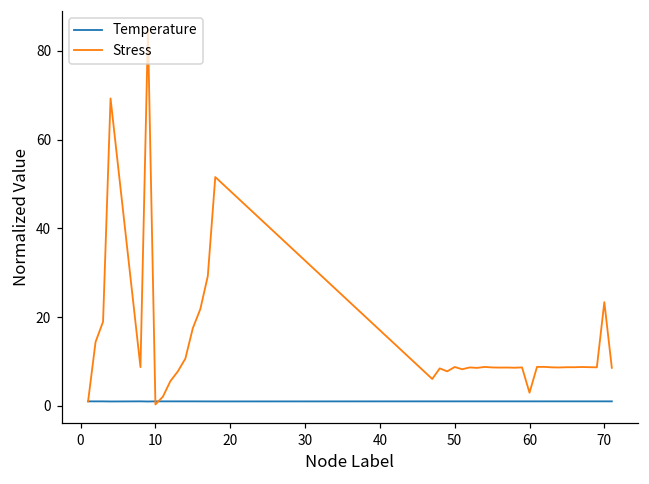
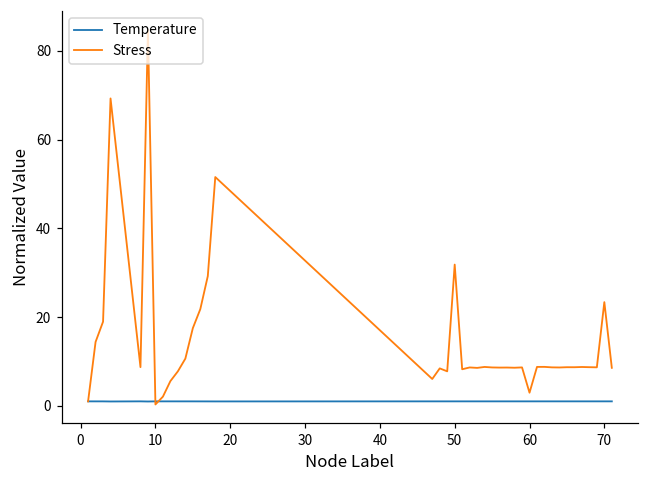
  {
    "Temperature": {
      "10": 1,
      "50": 1,
      "60": 1,
      "70": 1
    },
    "Stress": {
      "10": 0,
-     "50": 9,
+     "50": 32,
      "60": 3,
      "70": 23
    }
  }
